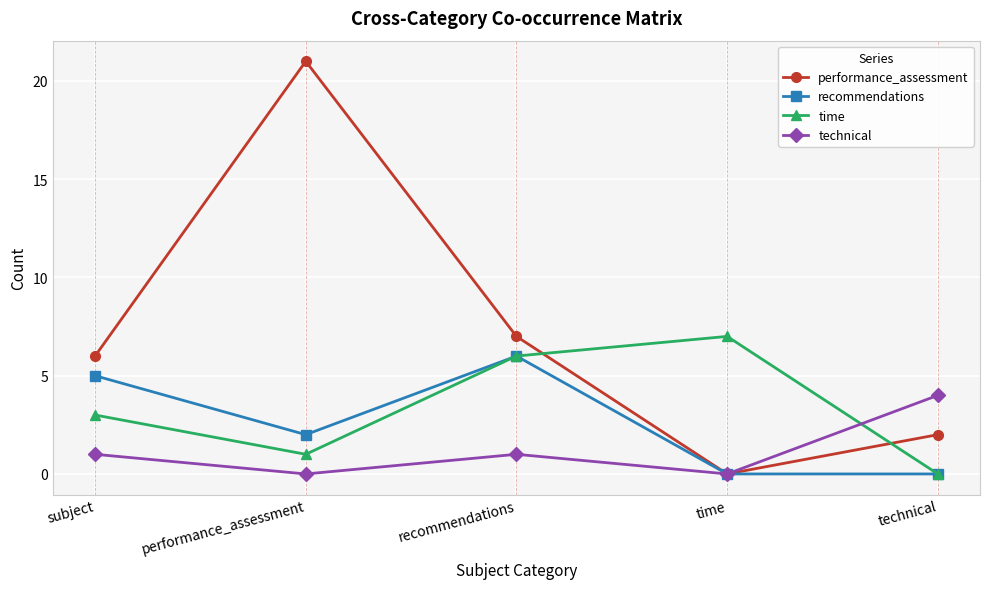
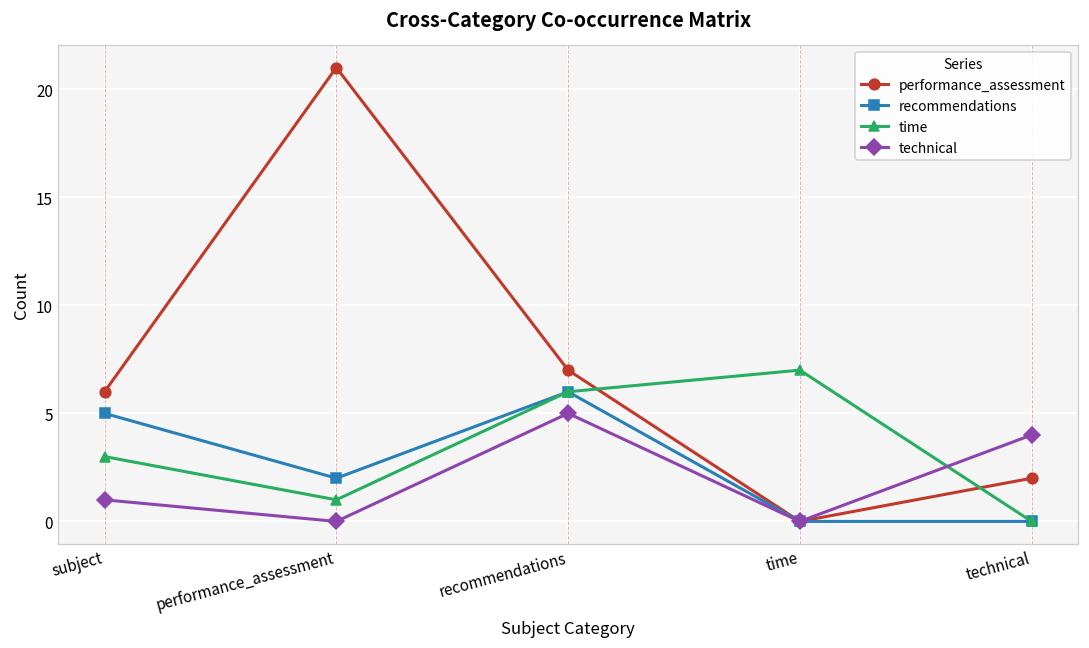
  {
    "performance_assessment": {
      "subject": 6,
      "performance_assessment": 21,
      "recommendations": 7,
      "technical": 2
    },
    "recommendations": {
      "subject": 5,
      "performance_assessment": 2
    },
    "time": {
      "subject": 3,
      "performance_assessment": 1,
      "time": 7
    },
    "technical": {
      "subject": 1,
      "performance_assessment": 0,
-     "recommendations": 1,
+     "recommendations": 5,
      "technical": 4
    }
  }
